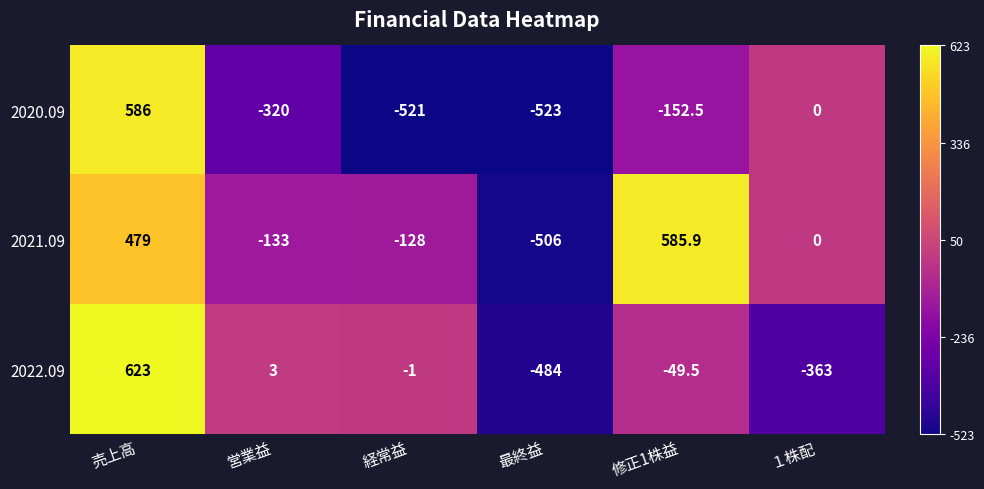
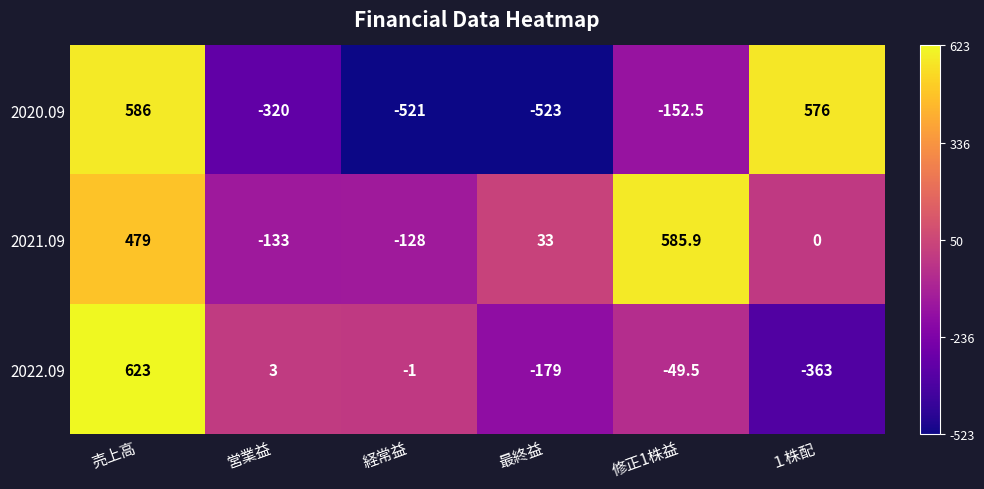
  {
    "2020.09": {
      "売上高": 586,
      "営業益": -320,
      "経常益": -521,
      "最終益": -523,
      "修正1株益": -152.5,
-     "１株配": 0
+     "１株配": 576
    },
    "2021.09": {
      "売上高": 479,
      "営業益": -133,
      "経常益": -128,
-     "最終益": -506,
+     "最終益": 33,
      "修正1株益": 585.9,
      "１株配": 0
    },
    "2022.09": {
      "売上高": 623,
      "営業益": 3,
      "経常益": -1,
-     "最終益": -484,
+     "最終益": -179,
      "修正1株益": -49.5,
      "１株配": -363
    }
  }
